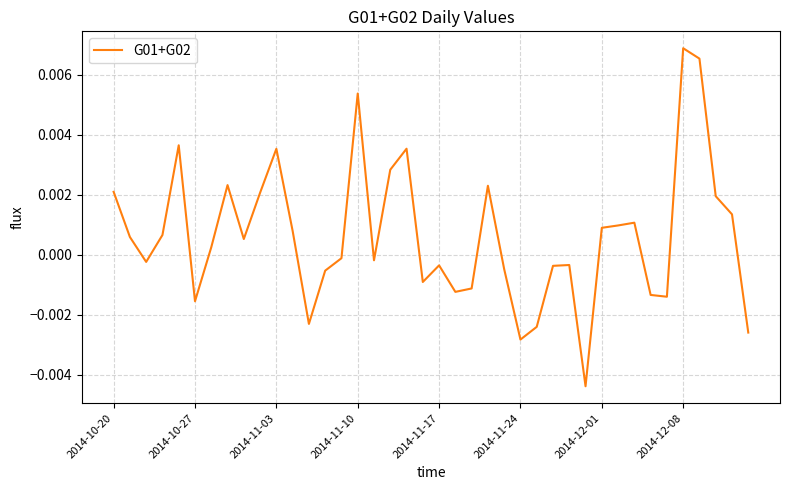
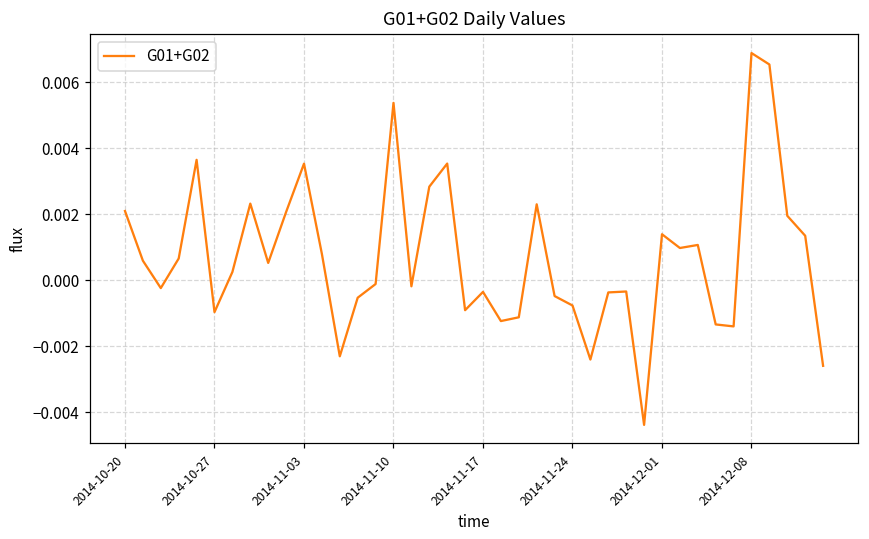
  {
    "2014-10-20": 0.0021,
-   "2014-10-27": -0.0016,
+   "2014-10-27": -0.0010,
    "2014-11-03": 0.0035,
    "2014-11-10": 0.0054,
    "2014-11-17": -0.0004,
-   "2014-11-24": -0.0028,
-   "2014-12-01": 0.0009,
+   "2014-11-24": -0.0008,
+   "2014-12-01": 0.0014,
    "2014-12-08": 0.0069
  }
